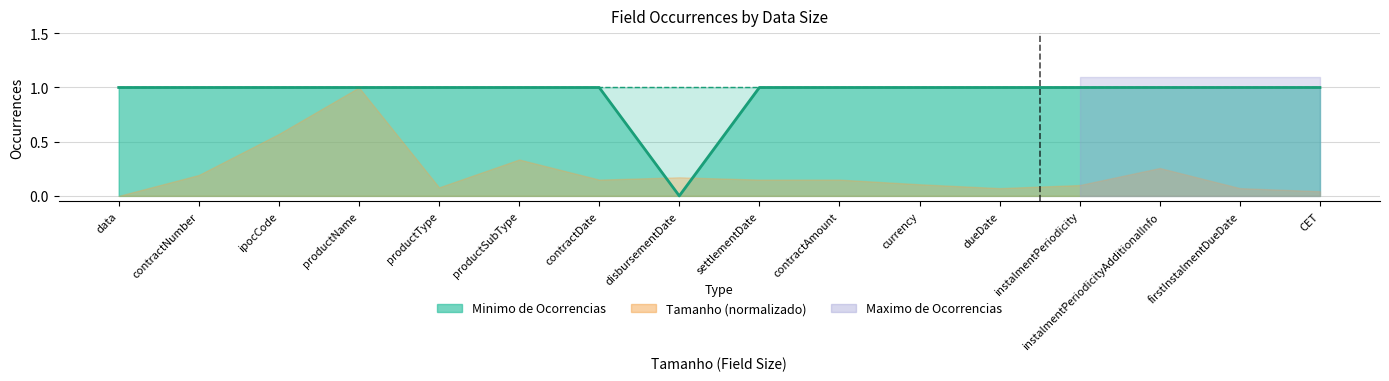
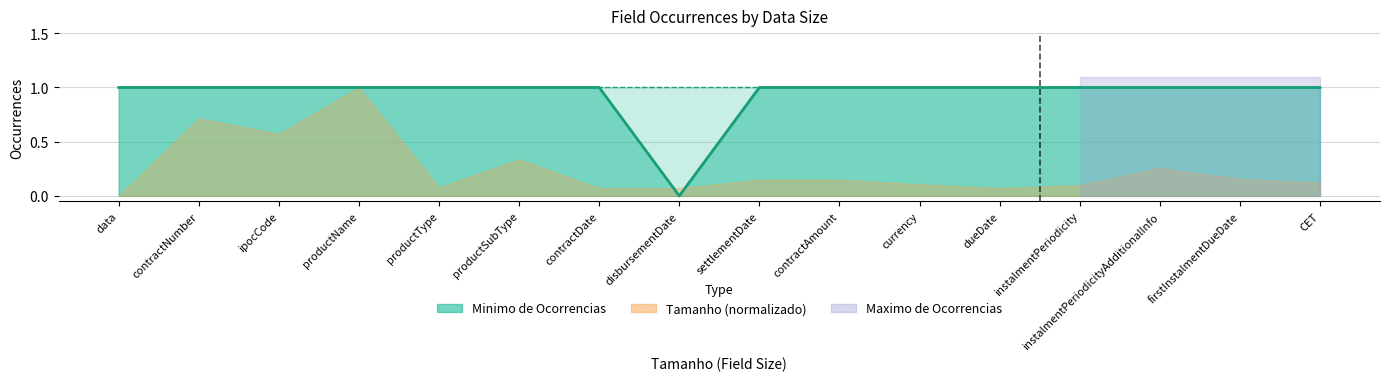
  {
    "Tamanho (normalizado)": {
      "data": 0.00,
-     "contractNumber": 0.19,
+     "contractNumber": 0.71,
      "ipocCode": 0.57,
      "productType": 0.08,
      "productSubType": 0.34,
-     "contractDate": 0.15,
-     "disbursementDate": 0.17,
+     "contractDate": 0.07,
+     "disbursementDate": 0.07,
      "settlementDate": 0.15,
      "contractAmount": 0.15,
      "currency": 0.11,
      "dueDate": 0.07,
      "instalmentPeriodicity": 0.10,
      "instalmentPeriodicityAdditionalInfo": 0.26,
-     "firstInstalmentDueDate": 0.07,
-     "CET": 0.04
+     "firstInstalmentDueDate": 0.16,
+     "CET": 0.12
    }
  }
